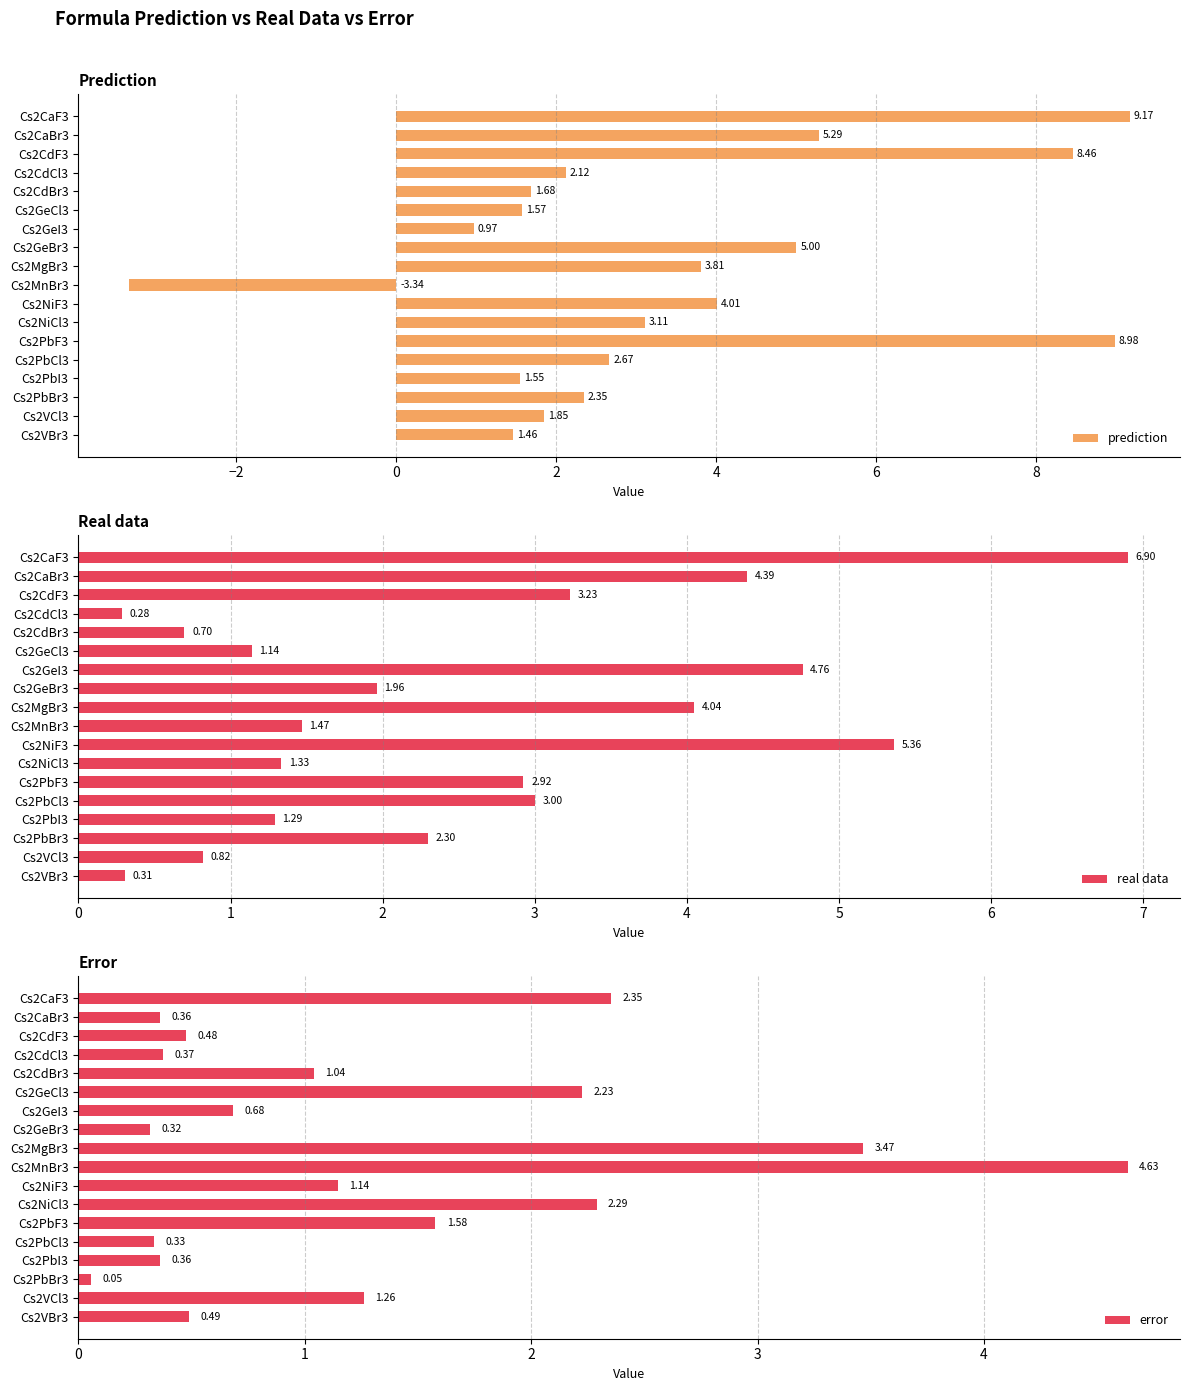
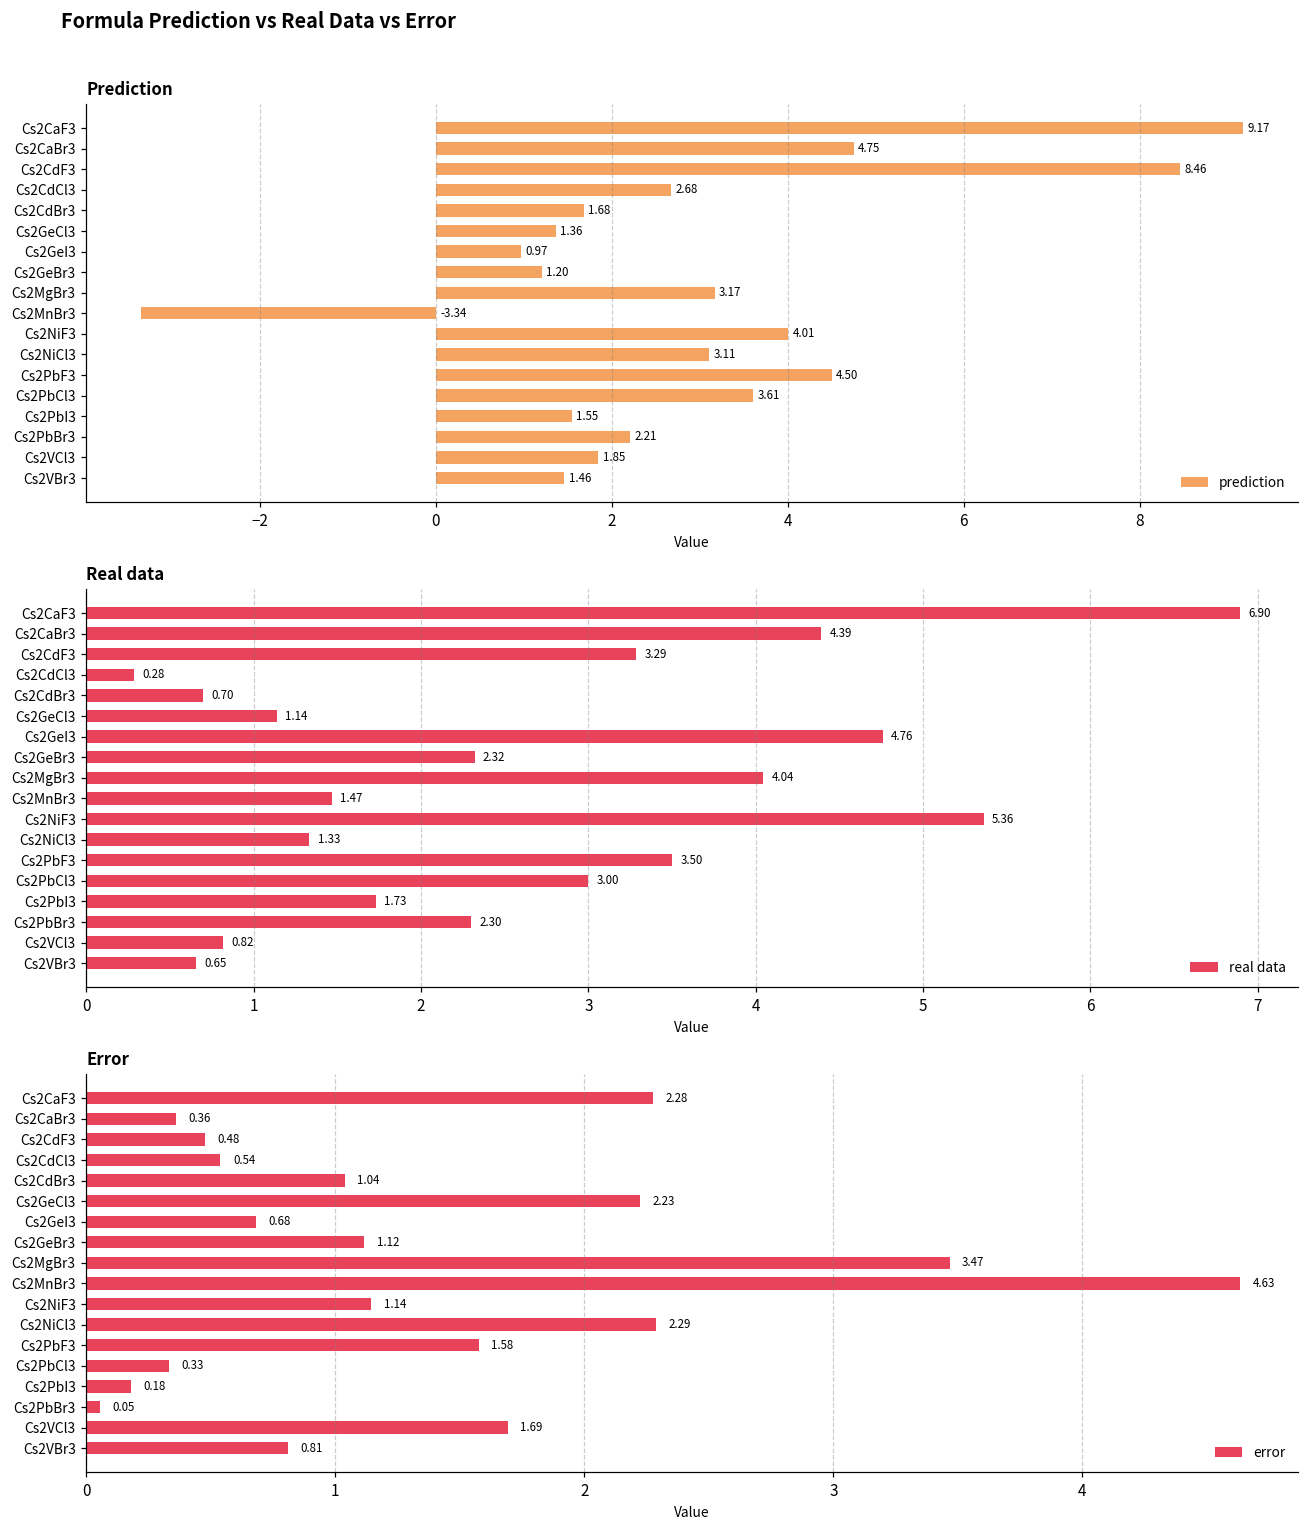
  {
    "Prediction": {
      "Cs2CaF3": 9.17,
-     "Cs2CaBr3": 5.29,
+     "Cs2CaBr3": 4.75,
      "Cs2CdF3": 8.46,
-     "Cs2CdCl3": 2.12,
+     "Cs2CdCl3": 2.68,
      "Cs2CdBr3": 1.68,
-     "Cs2GeCl3": 1.57,
+     "Cs2GeCl3": 1.36,
      "Cs2GeI3": 0.97,
-     "Cs2GeBr3": 5.00,
-     "Cs2MgBr3": 3.81,
+     "Cs2GeBr3": 1.20,
+     "Cs2MgBr3": 3.17,
      "Cs2NiF3": 4.01,
      "Cs2NiCl3": 3.11,
-     "Cs2PbF3": 8.98,
-     "Cs2PbCl3": 2.67,
+     "Cs2PbF3": 4.50,
+     "Cs2PbCl3": 3.61,
      "Cs2PbI3": 1.55,
-     "Cs2PbBr3": 2.35,
+     "Cs2PbBr3": 2.21,
      "Cs2VCl3": 1.85,
      "Cs2VBr3": 1.46
    },
    "Real data": {
      "Cs2CaF3": 6.90,
      "Cs2CaBr3": 4.39,
-     "Cs2CdF3": 3.23,
+     "Cs2CdF3": 3.29,
      "Cs2CdCl3": 0.28,
      "Cs2CdBr3": 0.70,
      "Cs2GeCl3": 1.14,
      "Cs2GeI3": 4.76,
-     "Cs2GeBr3": 1.96,
+     "Cs2GeBr3": 2.32,
      "Cs2MgBr3": 4.04,
      "Cs2MnBr3": 1.47,
      "Cs2NiF3": 5.36,
      "Cs2NiCl3": 1.33,
-     "Cs2PbF3": 2.92,
+     "Cs2PbF3": 3.50,
      "Cs2PbCl3": 3.00,
-     "Cs2PbI3": 1.29,
+     "Cs2PbI3": 1.73,
      "Cs2PbBr3": 2.30,
      "Cs2VCl3": 0.82,
-     "Cs2VBr3": 0.31
+     "Cs2VBr3": 0.65
    },
    "Error": {
-     "Cs2CaF3": 2.35,
+     "Cs2CaF3": 2.28,
      "Cs2CaBr3": 0.36,
      "Cs2CdF3": 0.48,
-     "Cs2CdCl3": 0.37,
+     "Cs2CdCl3": 0.54,
      "Cs2CdBr3": 1.04,
      "Cs2GeCl3": 2.23,
      "Cs2GeI3": 0.68,
-     "Cs2GeBr3": 0.32,
+     "Cs2GeBr3": 1.12,
      "Cs2MgBr3": 3.47,
      "Cs2MnBr3": 4.63,
      "Cs2NiF3": 1.14,
      "Cs2NiCl3": 2.29,
      "Cs2PbF3": 1.58,
      "Cs2PbCl3": 0.33,
-     "Cs2PbI3": 0.36,
+     "Cs2PbI3": 0.18,
      "Cs2PbBr3": 0.05,
-     "Cs2VCl3": 1.26,
-     "Cs2VBr3": 0.49
+     "Cs2VCl3": 1.69,
+     "Cs2VBr3": 0.81
    }
  }
